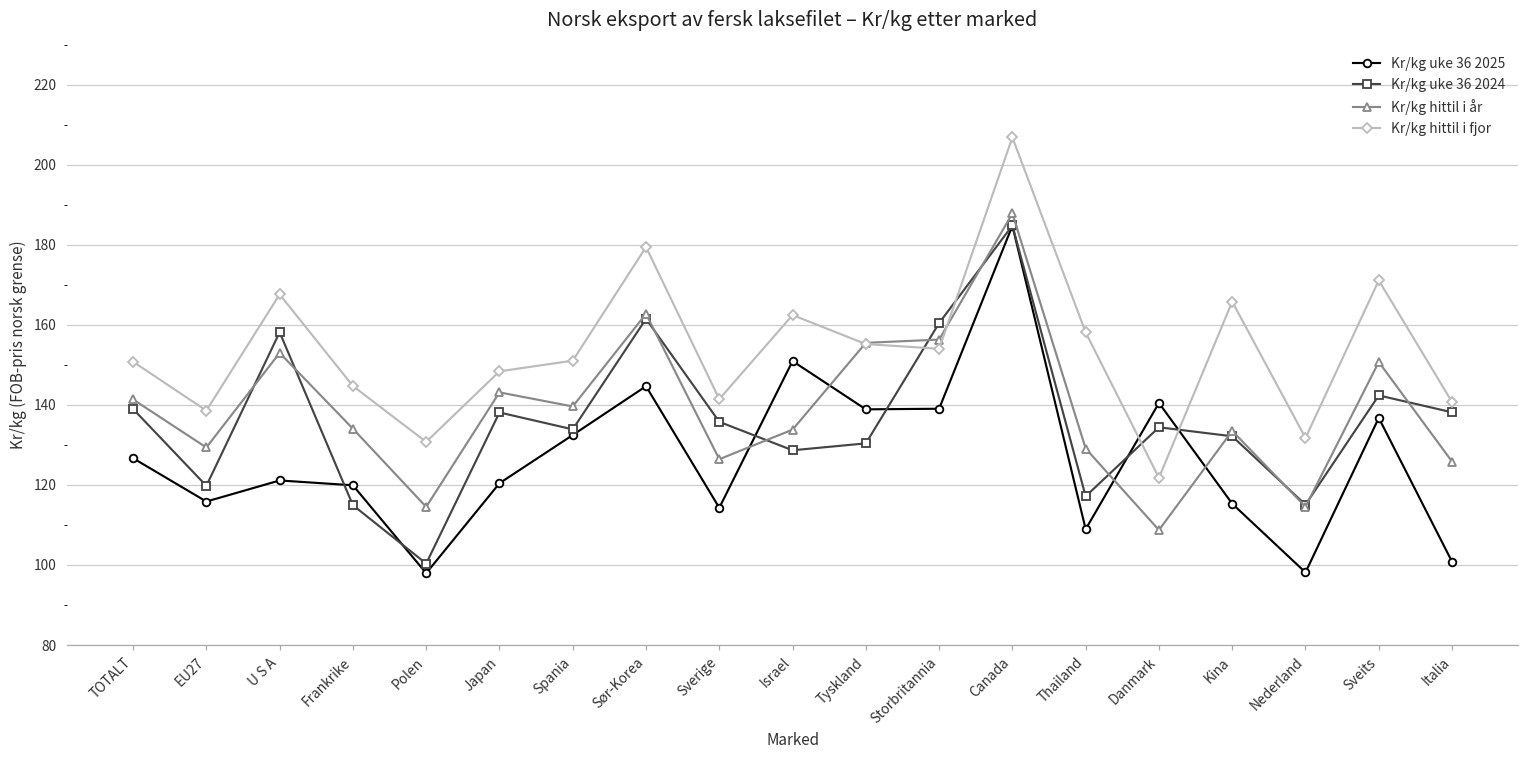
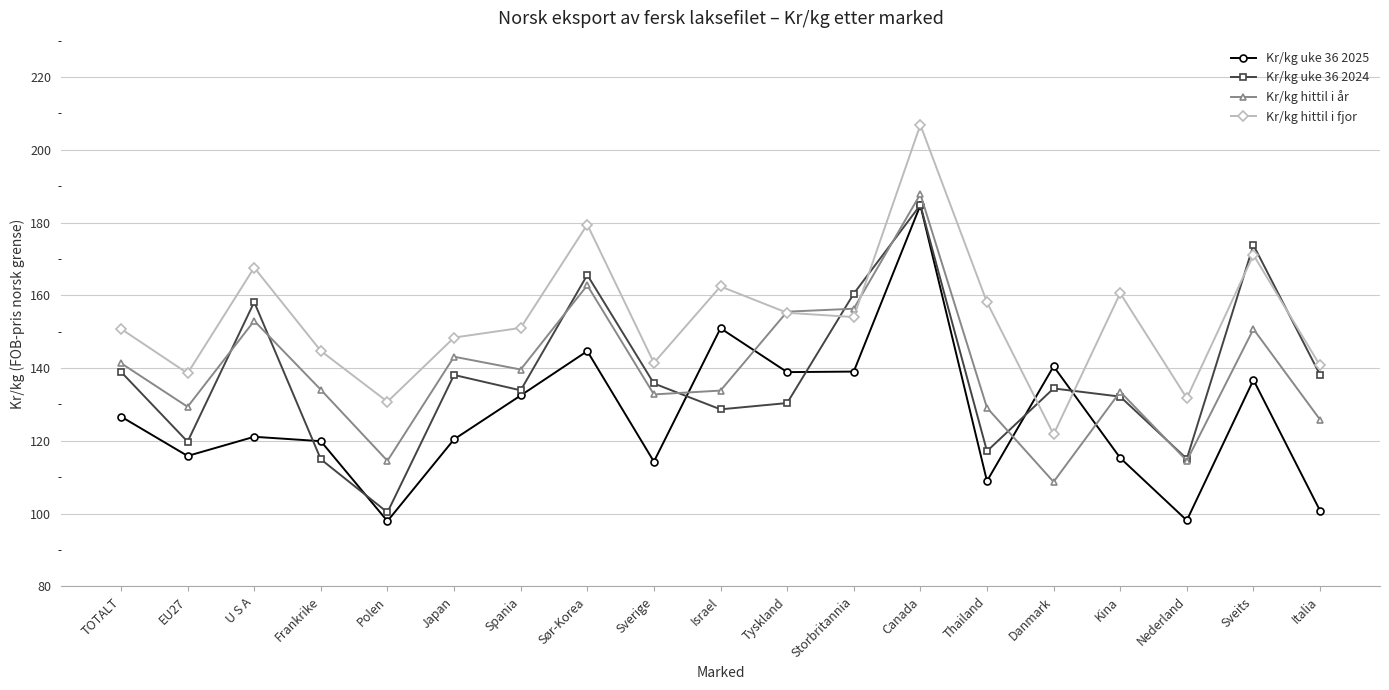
  {
    "Kr/kg uke 36 2025": {
      "TOTALT": 127,
      "EU27": 116,
      "U S A": 121,
      "Frankrike": 120,
      "Polen": 98,
      "Japan": 120,
      "Spania": 132,
      "Sør-Korea": 145,
      "Sverige": 114,
      "Israel": 151,
      "Tyskland": 139,
      "Storbritannia": 139,
      "Thailand": 109,
      "Danmark": 140,
      "Kina": 115,
      "Nederland": 98,
      "Sveits": 137,
      "Italia": 101
    },
    "Kr/kg uke 36 2024": {
      "TOTALT": 139,
      "EU27": 120,
      "U S A": 158,
      "Frankrike": 115,
      "Polen": 100,
      "Japan": 138,
      "Spania": 134,
-     "Sør-Korea": 162,
+     "Sør-Korea": 166,
      "Sverige": 136,
      "Israel": 129,
      "Tyskland": 130,
      "Storbritannia": 160,
      "Thailand": 117,
      "Danmark": 134,
      "Kina": 132,
-     "Sveits": 142,
+     "Sveits": 174,
      "Italia": 138
    },
    "Kr/kg hittil i år": {
      "TOTALT": 141,
      "EU27": 129,
      "U S A": 153,
      "Frankrike": 134,
      "Polen": 115,
      "Japan": 143,
      "Spania": 140,
      "Sør-Korea": 163,
-     "Sverige": 126,
+     "Sverige": 133,
      "Israel": 134,
      "Storbritannia": 156,
      "Canada": 188,
      "Thailand": 129,
      "Danmark": 109,
      "Kina": 134,
      "Sveits": 151,
      "Italia": 126
    },
    "Kr/kg hittil i fjor": {
      "TOTALT": 151,
      "EU27": 139,
      "U S A": 168,
      "Frankrike": 145,
      "Polen": 131,
      "Japan": 148,
      "Spania": 151,
      "Sør-Korea": 179,
      "Sverige": 141,
      "Israel": 162,
      "Storbritannia": 154,
      "Canada": 207,
      "Thailand": 158,
      "Danmark": 122,
-     "Kina": 166,
+     "Kina": 161,
      "Nederland": 132,
      "Sveits": 171,
      "Italia": 141
    }
  }
